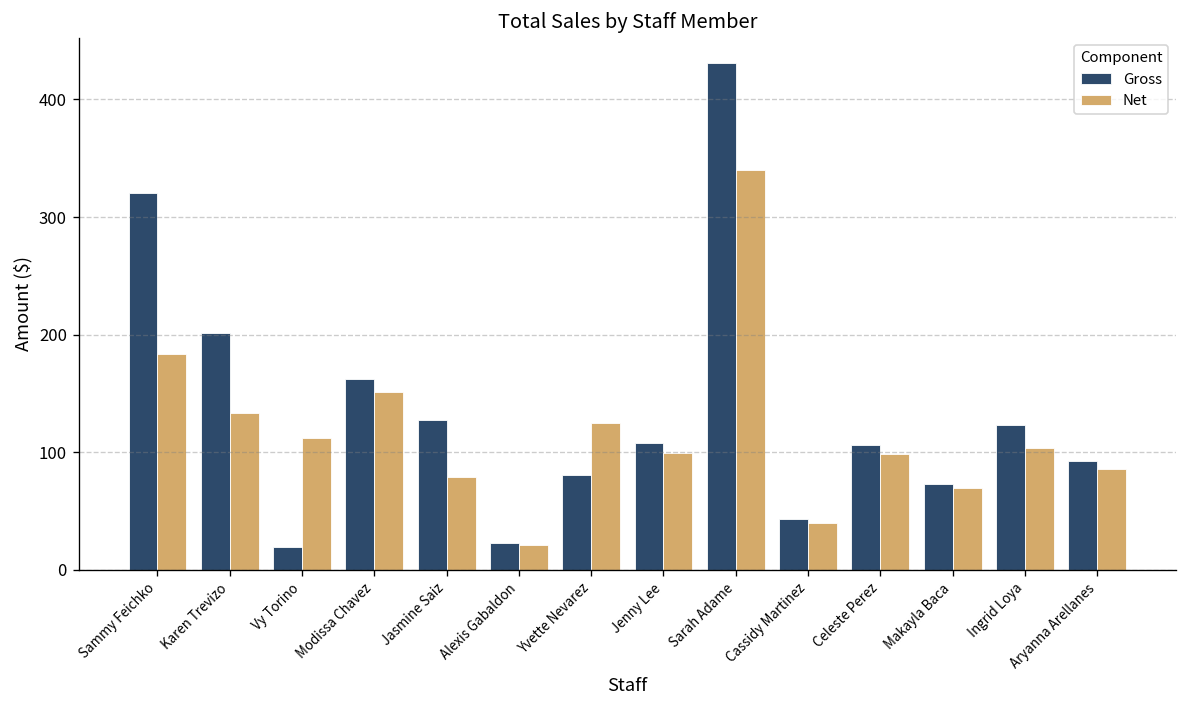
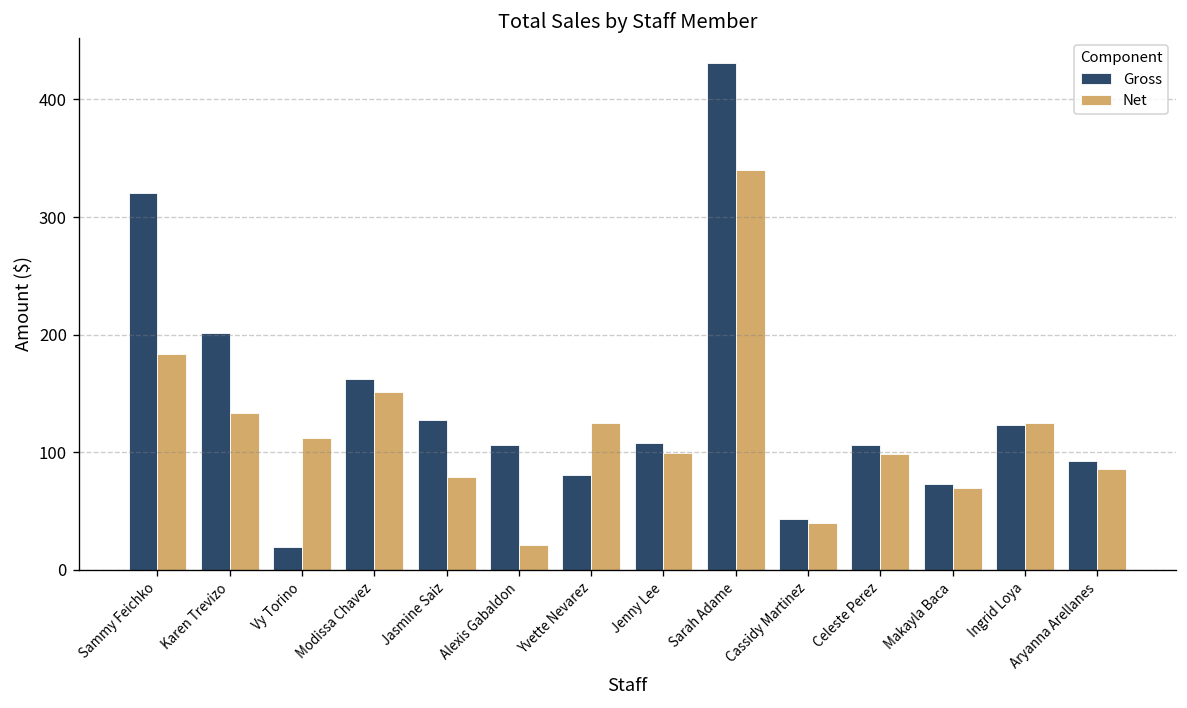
  {
    "Gross": {
      "Sammy Feichko": 320,
      "Karen Trevizo": 200,
      "Vy Torino": 20,
      "Modissa Chavez": 160,
      "Jasmine Saiz": 130,
-     "Alexis Gabaldon": 20,
+     "Alexis Gabaldon": 110,
      "Yvette Nevarez": 80,
      "Jenny Lee": 110,
      "Sarah Adame": 430,
      "Cassidy Martinez": 40,
      "Celeste Perez": 110,
      "Makayla Baca": 70,
      "Ingrid Loya": 120,
      "Aryanna Arellanes": 90
    },
    "Net": {
      "Sammy Feichko": 180,
      "Karen Trevizo": 130,
      "Vy Torino": 110,
      "Modissa Chavez": 150,
      "Jasmine Saiz": 80,
      "Alexis Gabaldon": 20,
      "Yvette Nevarez": 120,
      "Jenny Lee": 100,
      "Sarah Adame": 340,
      "Cassidy Martinez": 40,
      "Celeste Perez": 100,
      "Makayla Baca": 70,
-     "Ingrid Loya": 100,
+     "Ingrid Loya": 130,
      "Aryanna Arellanes": 90
    }
  }
